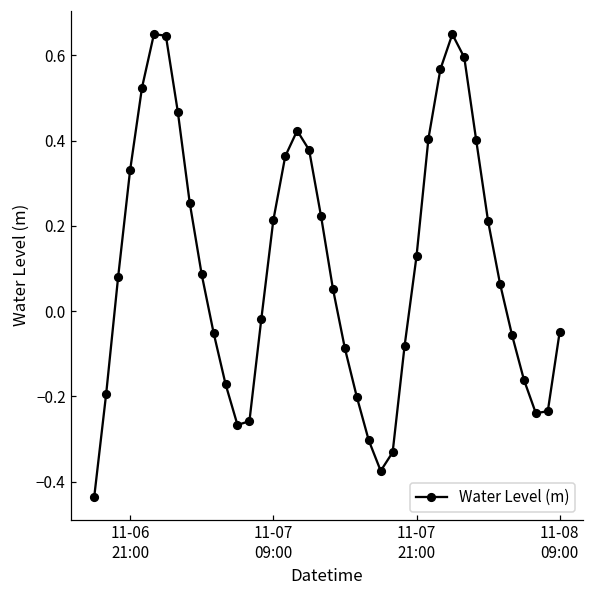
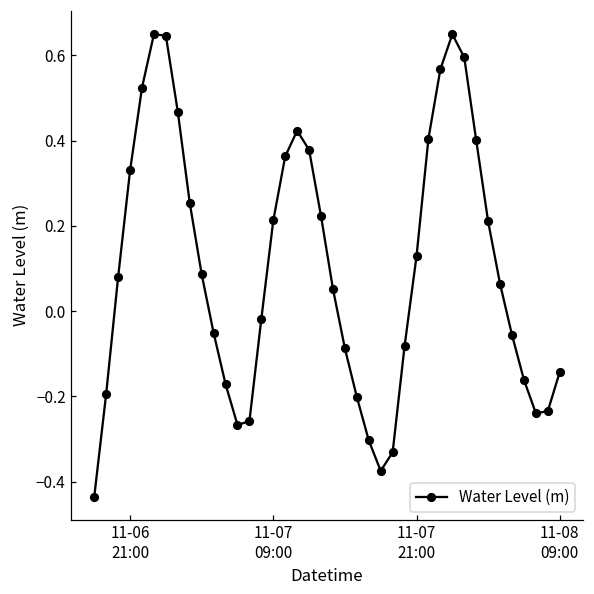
  {
    "11-06 21:00": 0.33,
    "11-07 09:00": 0.21,
    "11-07 21:00": 0.13,
-   "11-08 09:00": -0.05
+   "11-08 09:00": -0.14
  }
